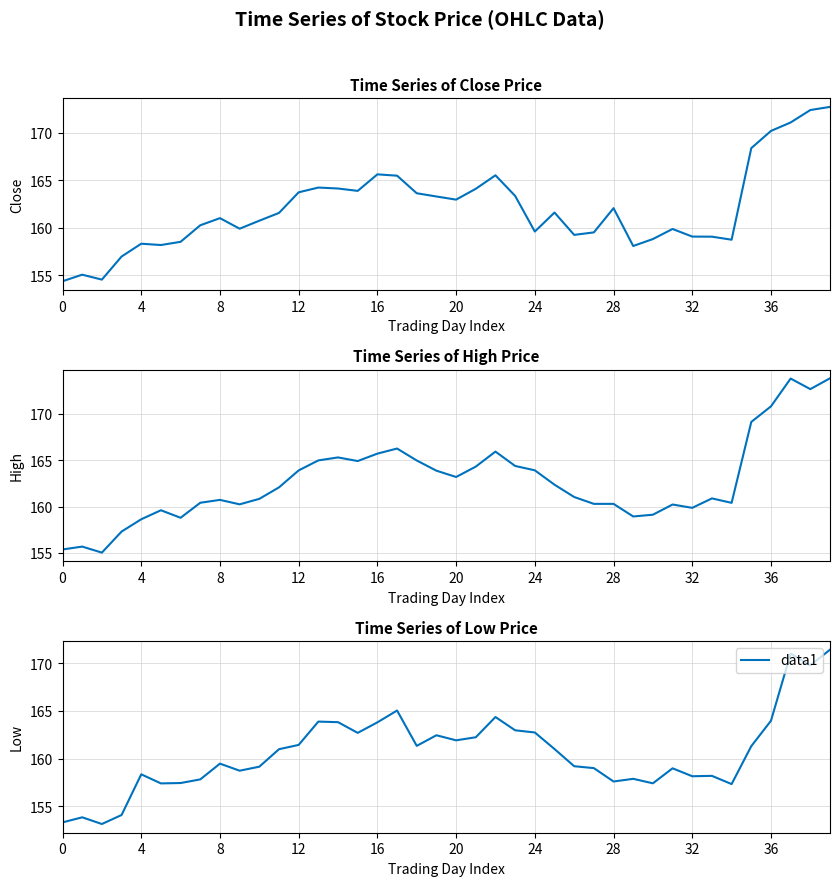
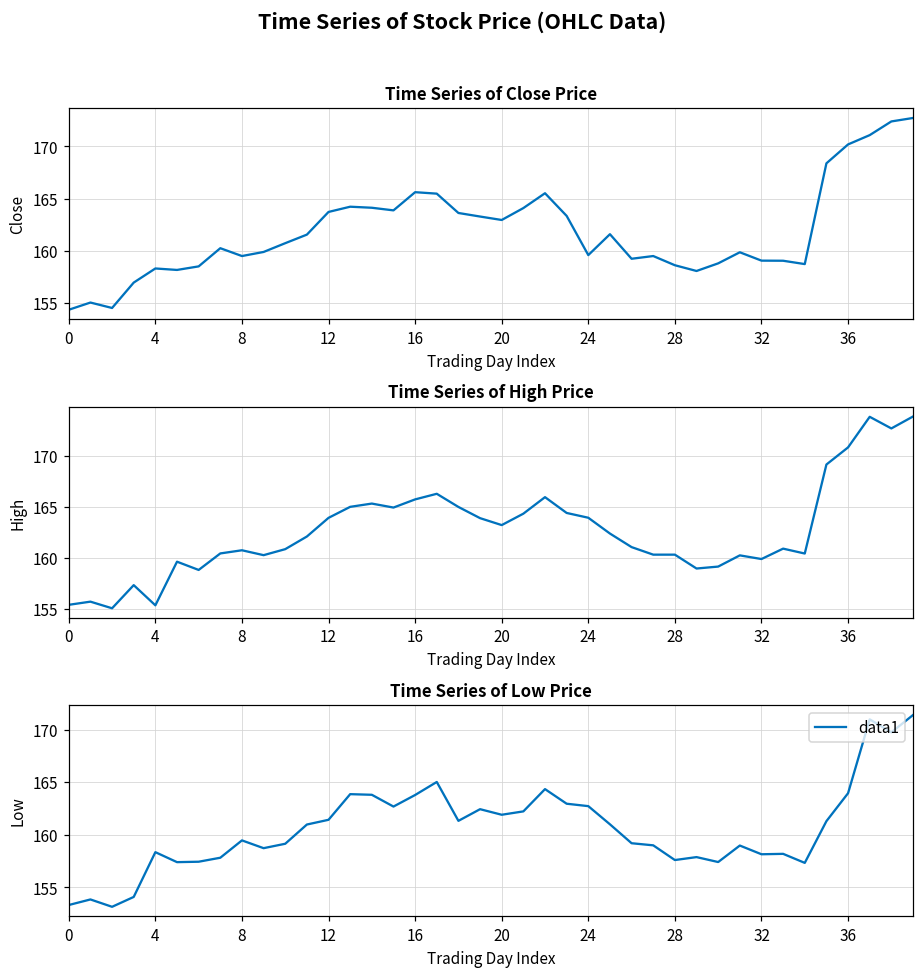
  {
    "Time Series of Close Price": {
      "0": 154,
      "4": 158,
-     "8": 161,
+     "8": 160,
      "12": 164,
      "16": 166,
      "20": 163,
      "24": 160,
-     "28": 162,
+     "28": 159,
      "32": 159,
      "36": 170
    },
    "Time Series of High Price": {
      "0": 155,
-     "4": 159,
+     "4": 155,
      "8": 161,
      "12": 164,
      "16": 166,
      "20": 163,
      "24": 164,
      "28": 160,
      "32": 160,
      "36": 171
    },
    "Time Series of Low Price": {
      "0": 153,
      "4": 158,
      "8": 159,
      "12": 161,
      "16": 164,
      "20": 162,
      "24": 163,
      "28": 158,
      "32": 158,
      "36": 164
    }
  }
